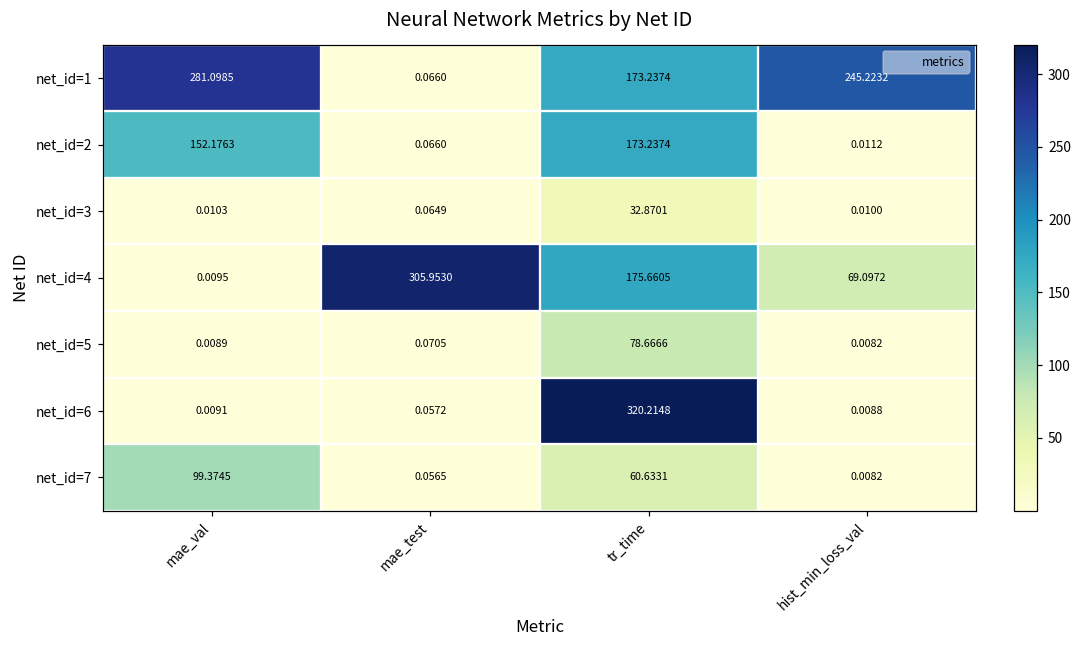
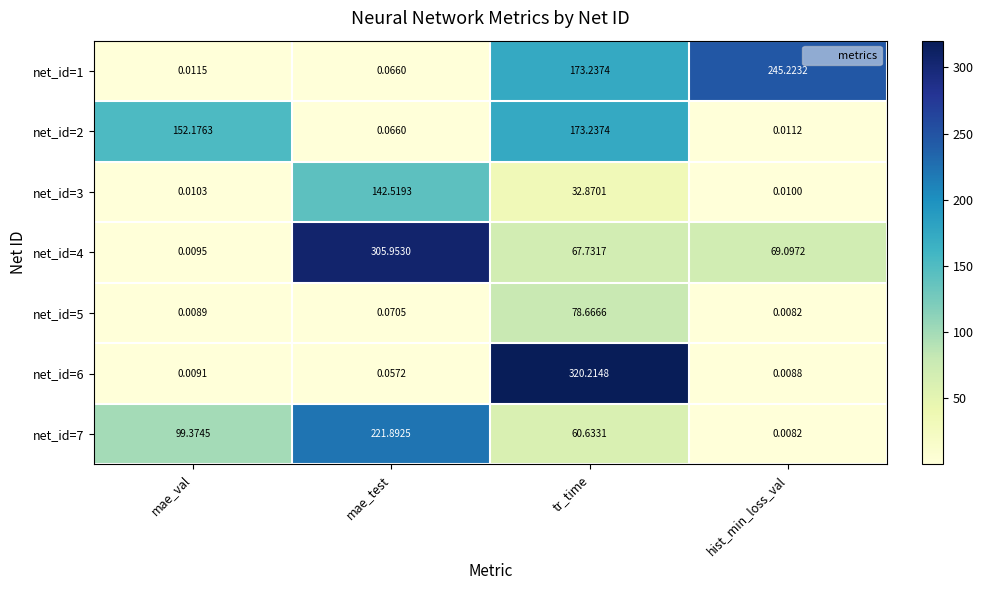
  {
    "net_id=1": {
-     "mae_val": 281.0985,
+     "mae_val": 0.0115,
      "mae_test": 0.0660,
      "tr_time": 173.2374,
      "hist_min_loss_val": 245.2232
    },
    "net_id=2": {
      "mae_val": 152.1763,
      "mae_test": 0.0660,
      "tr_time": 173.2374,
      "hist_min_loss_val": 0.0112
    },
    "net_id=3": {
      "mae_val": 0.0103,
-     "mae_test": 0.0649,
+     "mae_test": 142.5193,
      "tr_time": 32.8701,
      "hist_min_loss_val": 0.0100
    },
    "net_id=4": {
      "mae_val": 0.0095,
      "mae_test": 305.9530,
-     "tr_time": 175.6605,
+     "tr_time": 67.7317,
      "hist_min_loss_val": 69.0972
    },
    "net_id=5": {
      "mae_val": 0.0089,
      "mae_test": 0.0705,
      "tr_time": 78.6666,
      "hist_min_loss_val": 0.0082
    },
    "net_id=6": {
      "mae_val": 0.0091,
      "mae_test": 0.0572,
      "tr_time": 320.2148,
      "hist_min_loss_val": 0.0088
    },
    "net_id=7": {
      "mae_val": 99.3745,
-     "mae_test": 0.0565,
+     "mae_test": 221.8925,
      "tr_time": 60.6331,
      "hist_min_loss_val": 0.0082
    }
  }
